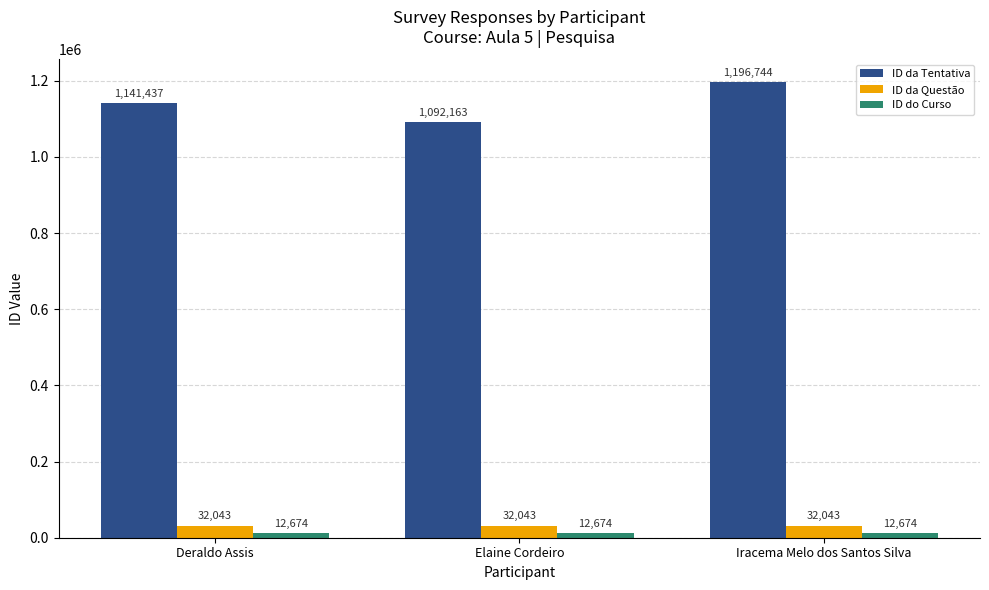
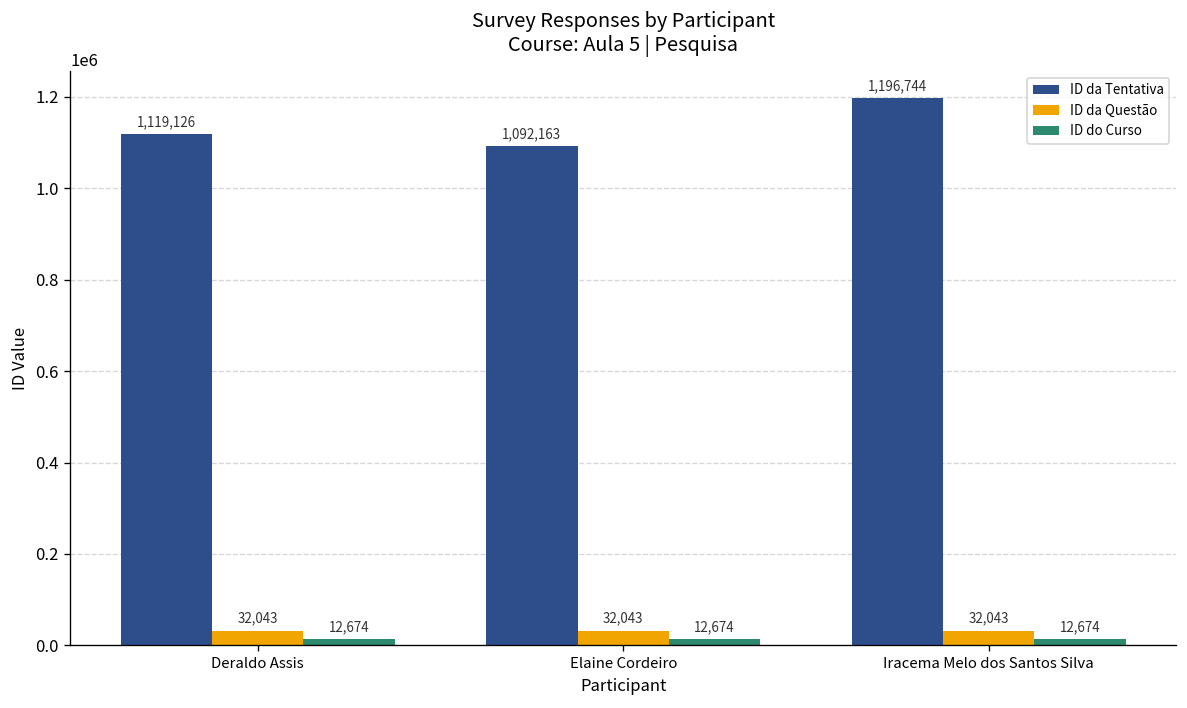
  {
    "ID da Tentativa": {
-     "Deraldo Assis": "1,141,437",
+     "Deraldo Assis": "1,119,126",
      "Elaine Cordeiro": "1,092,163",
      "Iracema Melo dos Santos Silva": "1,196,744"
    },
    "ID da Questão": {
      "Deraldo Assis": "32,043",
      "Elaine Cordeiro": "32,043",
      "Iracema Melo dos Santos Silva": "32,043"
    },
    "ID do Curso": {
      "Deraldo Assis": "12,674",
      "Elaine Cordeiro": "12,674",
      "Iracema Melo dos Santos Silva": "12,674"
    }
  }
